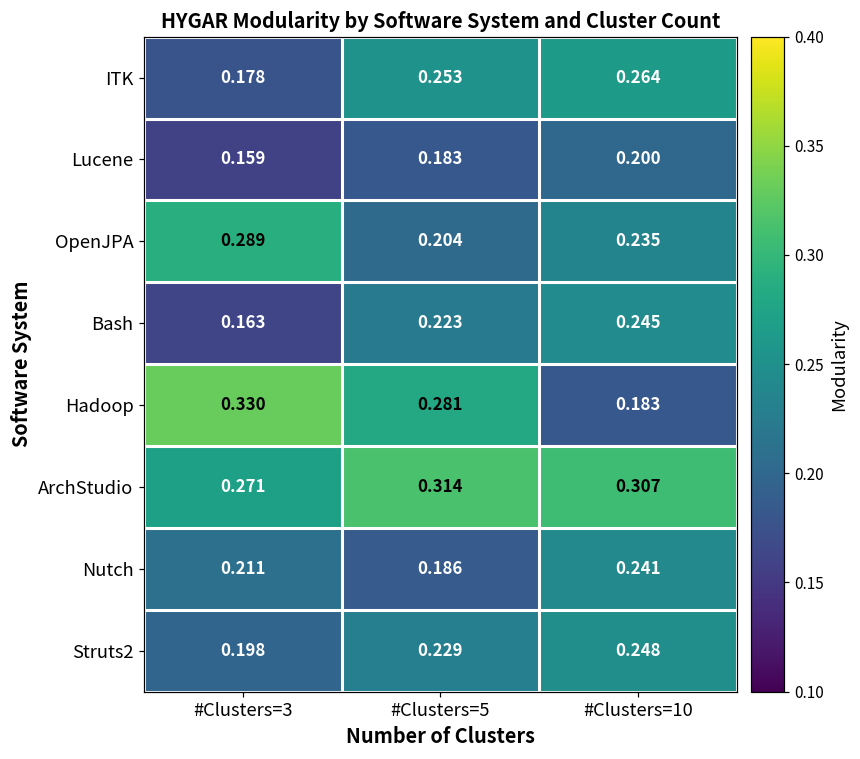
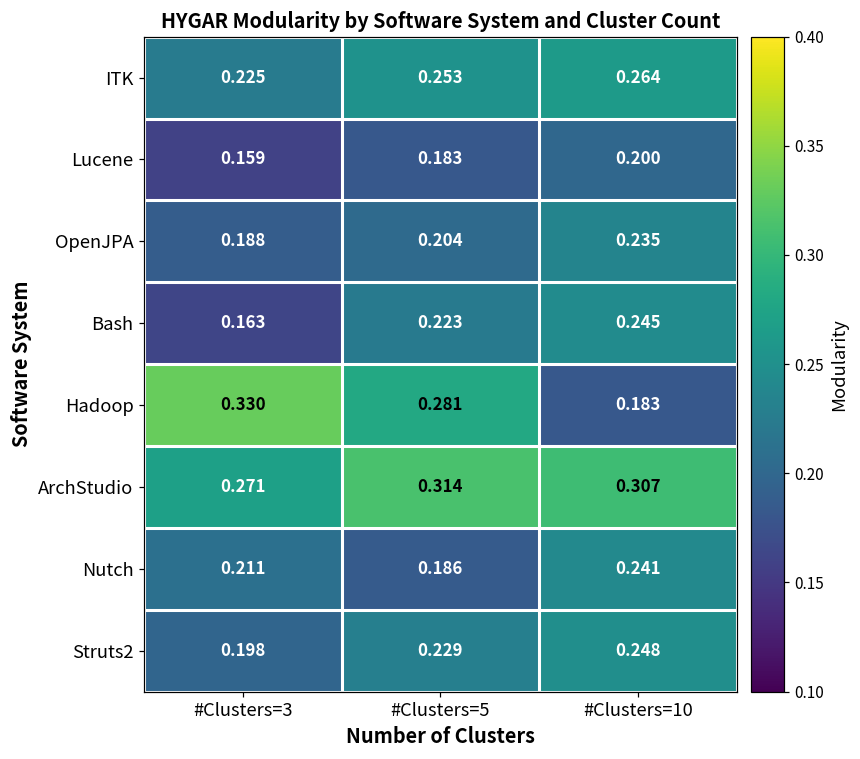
  {
    "ITK": {
-     "#Clusters=3": 0.178,
+     "#Clusters=3": 0.225,
      "#Clusters=5": 0.253,
      "#Clusters=10": 0.264
    },
    "Lucene": {
      "#Clusters=3": 0.159,
      "#Clusters=5": 0.183,
      "#Clusters=10": 0.200
    },
    "OpenJPA": {
-     "#Clusters=3": 0.289,
+     "#Clusters=3": 0.188,
      "#Clusters=5": 0.204,
      "#Clusters=10": 0.235
    },
    "Bash": {
      "#Clusters=3": 0.163,
      "#Clusters=5": 0.223,
      "#Clusters=10": 0.245
    },
    "Hadoop": {
      "#Clusters=3": 0.330,
      "#Clusters=5": 0.281,
      "#Clusters=10": 0.183
    },
    "ArchStudio": {
      "#Clusters=3": 0.271,
      "#Clusters=5": 0.314,
      "#Clusters=10": 0.307
    },
    "Nutch": {
      "#Clusters=3": 0.211,
      "#Clusters=5": 0.186,
      "#Clusters=10": 0.241
    },
    "Struts2": {
      "#Clusters=3": 0.198,
      "#Clusters=5": 0.229,
      "#Clusters=10": 0.248
    }
  }
